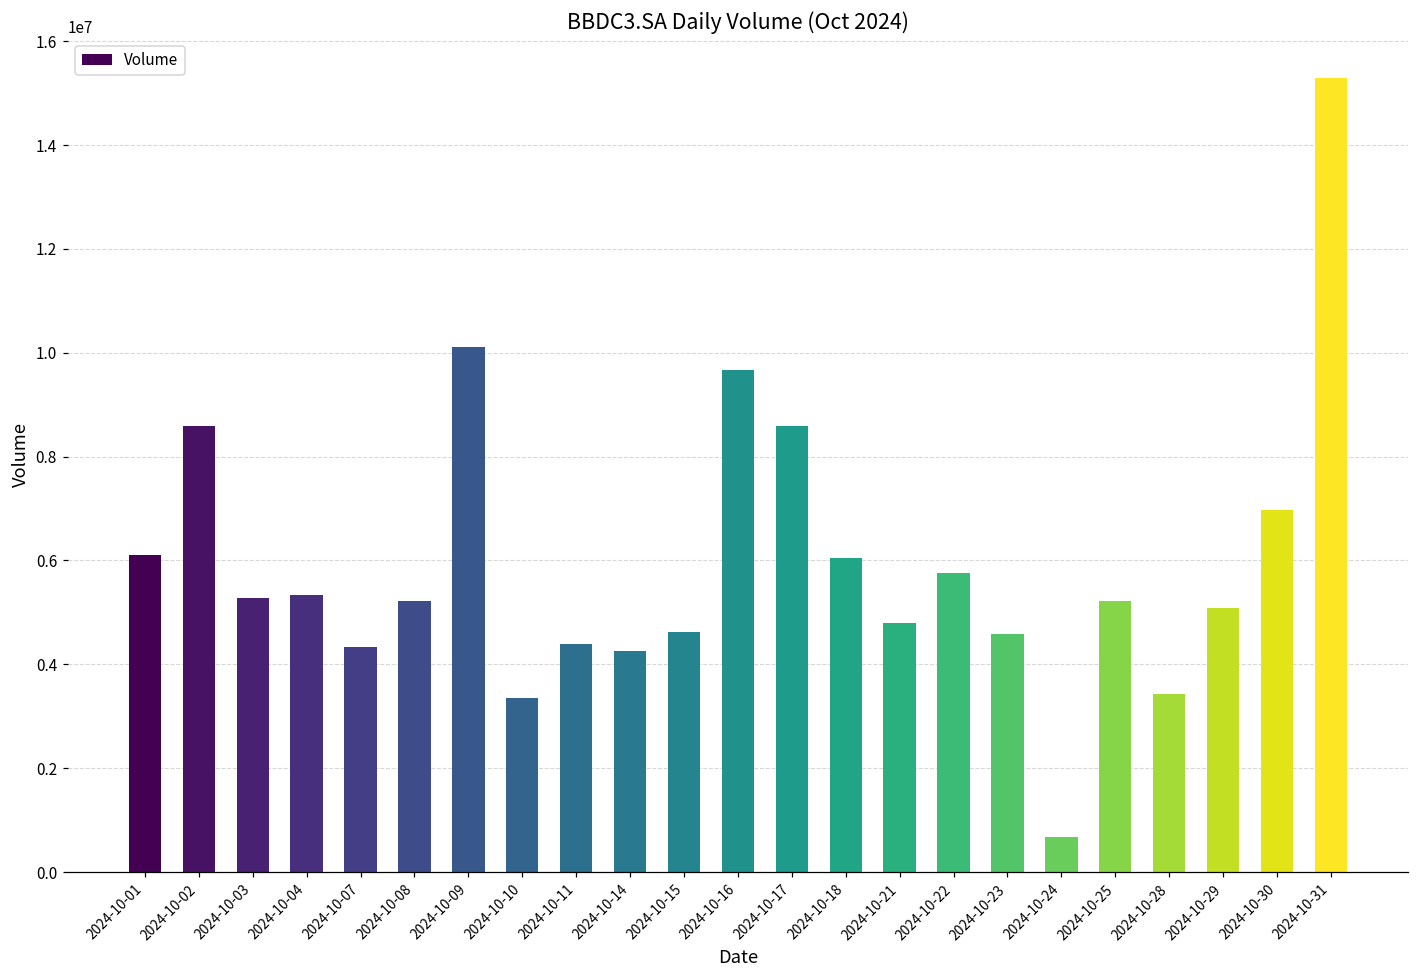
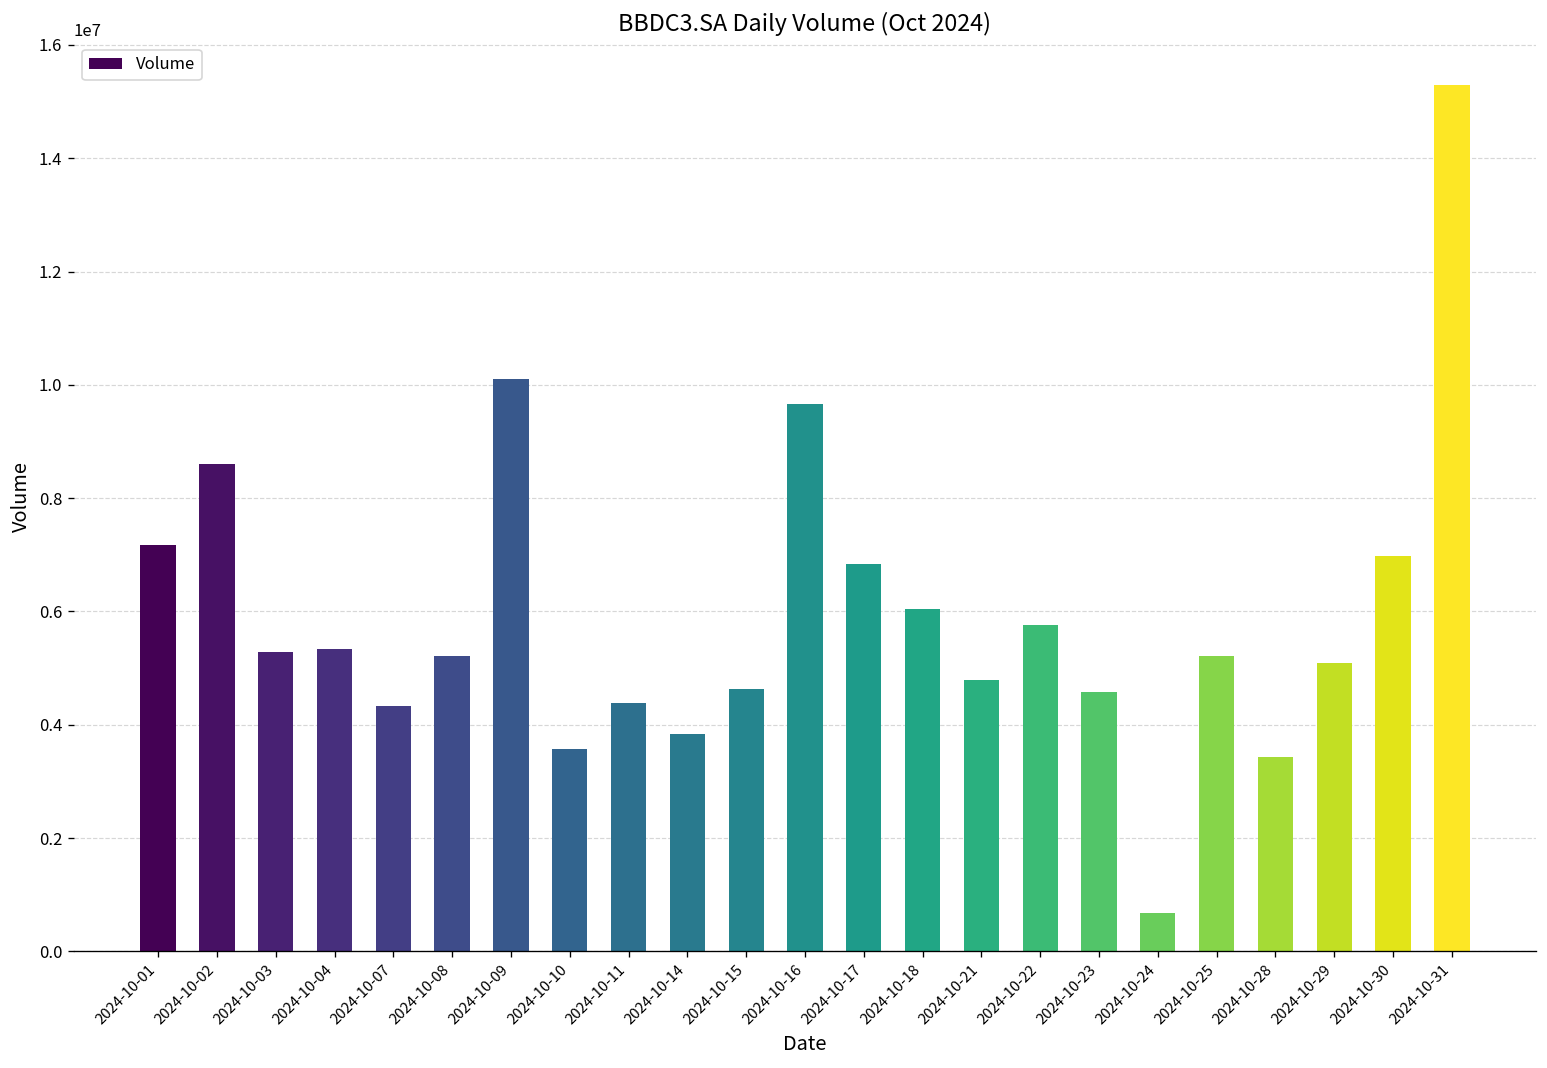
  {
-   "2024-10-01": 6100000,
+   "2024-10-01": 7200000,
    "2024-10-02": 8600000,
    "2024-10-03": 5300000,
    "2024-10-04": 5300000,
    "2024-10-07": 4300000,
    "2024-10-08": 5200000,
    "2024-10-09": 10100000,
-   "2024-10-10": 3400000,
+   "2024-10-10": 3600000,
    "2024-10-11": 4400000,
-   "2024-10-14": 4300000,
+   "2024-10-14": 3800000,
    "2024-10-15": 4600000,
    "2024-10-16": 9700000,
-   "2024-10-17": 8600000,
+   "2024-10-17": 6800000,
    "2024-10-18": 6100000,
    "2024-10-21": 4800000,
    "2024-10-22": 5800000,
    "2024-10-23": 4600000,
    "2024-10-24": 700000,
    "2024-10-25": 5200000,
    "2024-10-28": 3400000,
    "2024-10-29": 5100000,
    "2024-10-30": 7000000,
    "2024-10-31": 15300000
  }
